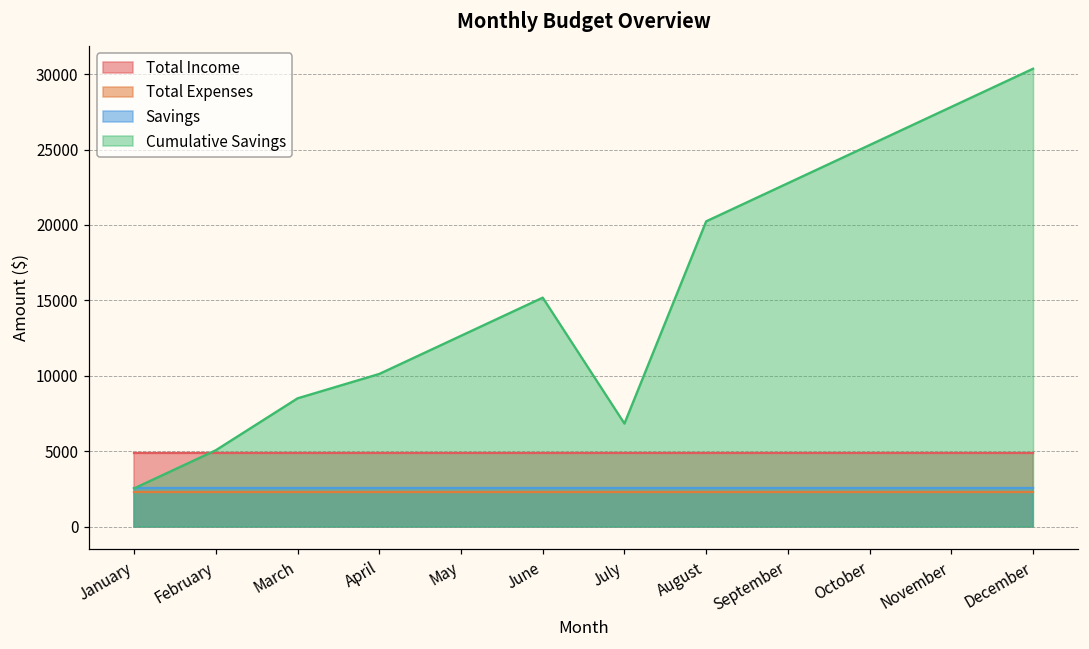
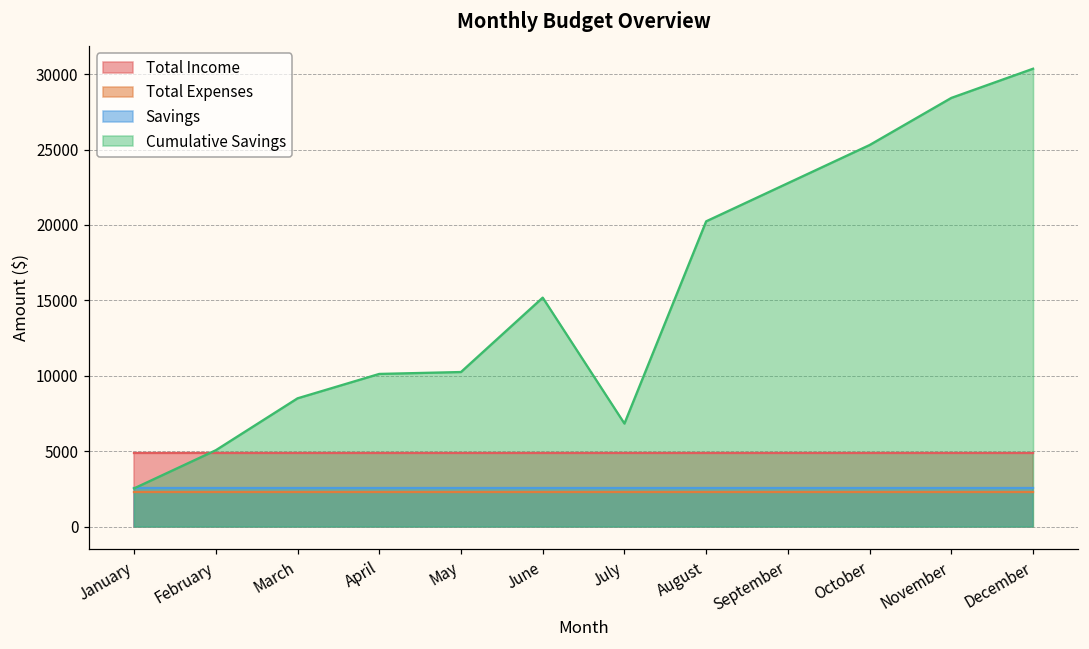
  {
    "Savings": {
      "February": 2500,
      "March": 2500,
      "April": 2500,
      "May": 2500,
      "June": 2500,
      "July": 2500,
      "August": 2500,
      "September": 2500,
      "October": 2500,
      "November": 2500,
      "December": 2500
    },
    "Cumulative Savings": {
      "February": 5100,
      "March": 8500,
      "April": 10100,
-     "May": 12700,
+     "May": 10200,
      "June": 15200,
      "July": 6800,
      "August": 20200,
      "September": 22800,
      "October": 25300,
-     "November": 27800,
+     "November": 28400,
      "December": 30400
    }
  }
